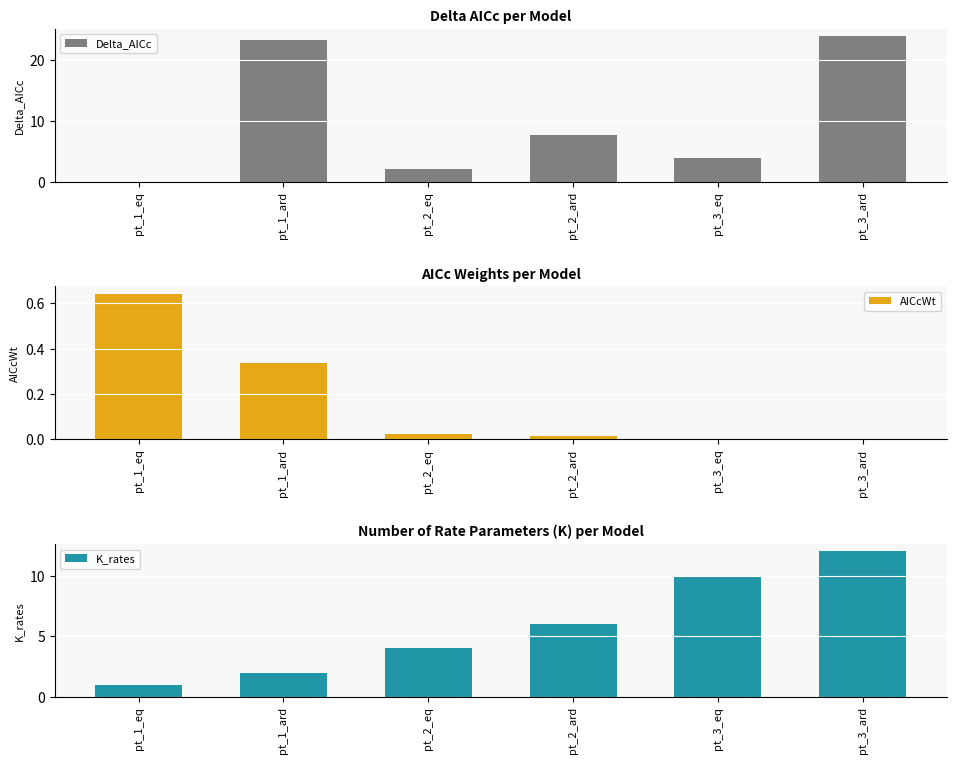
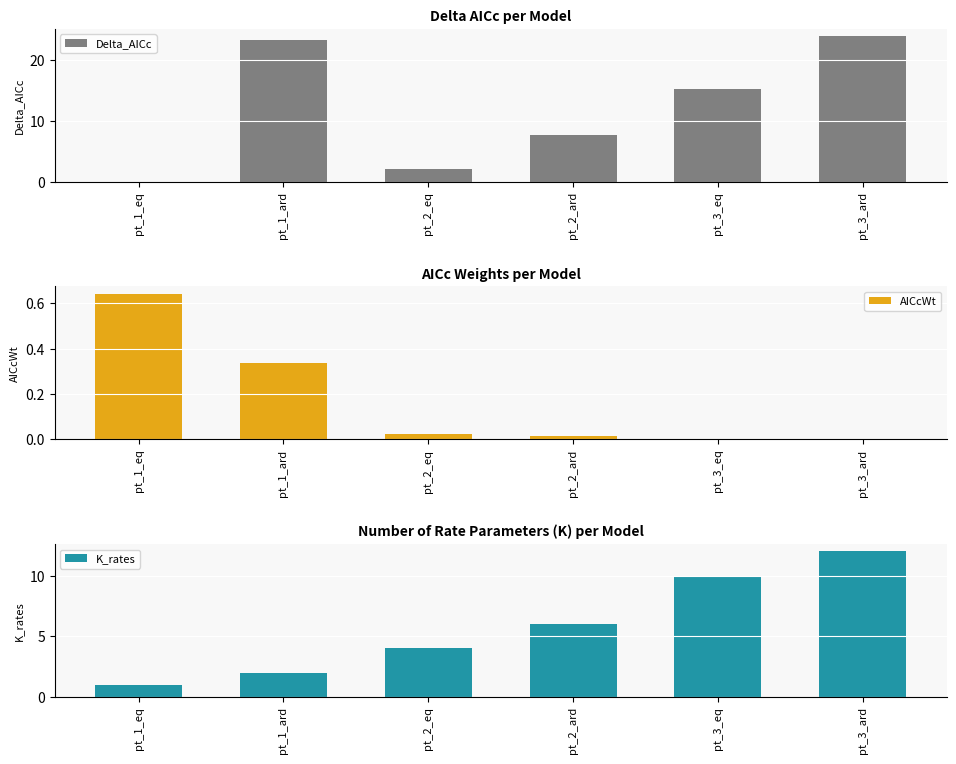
  {
    "Delta AICc per Model": {
      "pt_1_eq": 0,
      "pt_1_ard": 23,
      "pt_2_eq": 2,
      "pt_2_ard": 8,
-     "pt_3_eq": 4,
+     "pt_3_eq": 15,
      "pt_3_ard": 24
    },
    "AICc Weights per Model": {
      "pt_1_eq": 0.64,
      "pt_1_ard": 0.34,
      "pt_2_eq": 0.03,
      "pt_2_ard": 0.01
    },
    "Number of Rate Parameters (K) per Model": {
      "pt_1_eq": 1.0,
      "pt_1_ard": 2.0,
      "pt_2_eq": 4.0,
      "pt_2_ard": 6.0,
      "pt_3_eq": 10.0,
      "pt_3_ard": 12.0
    }
  }
